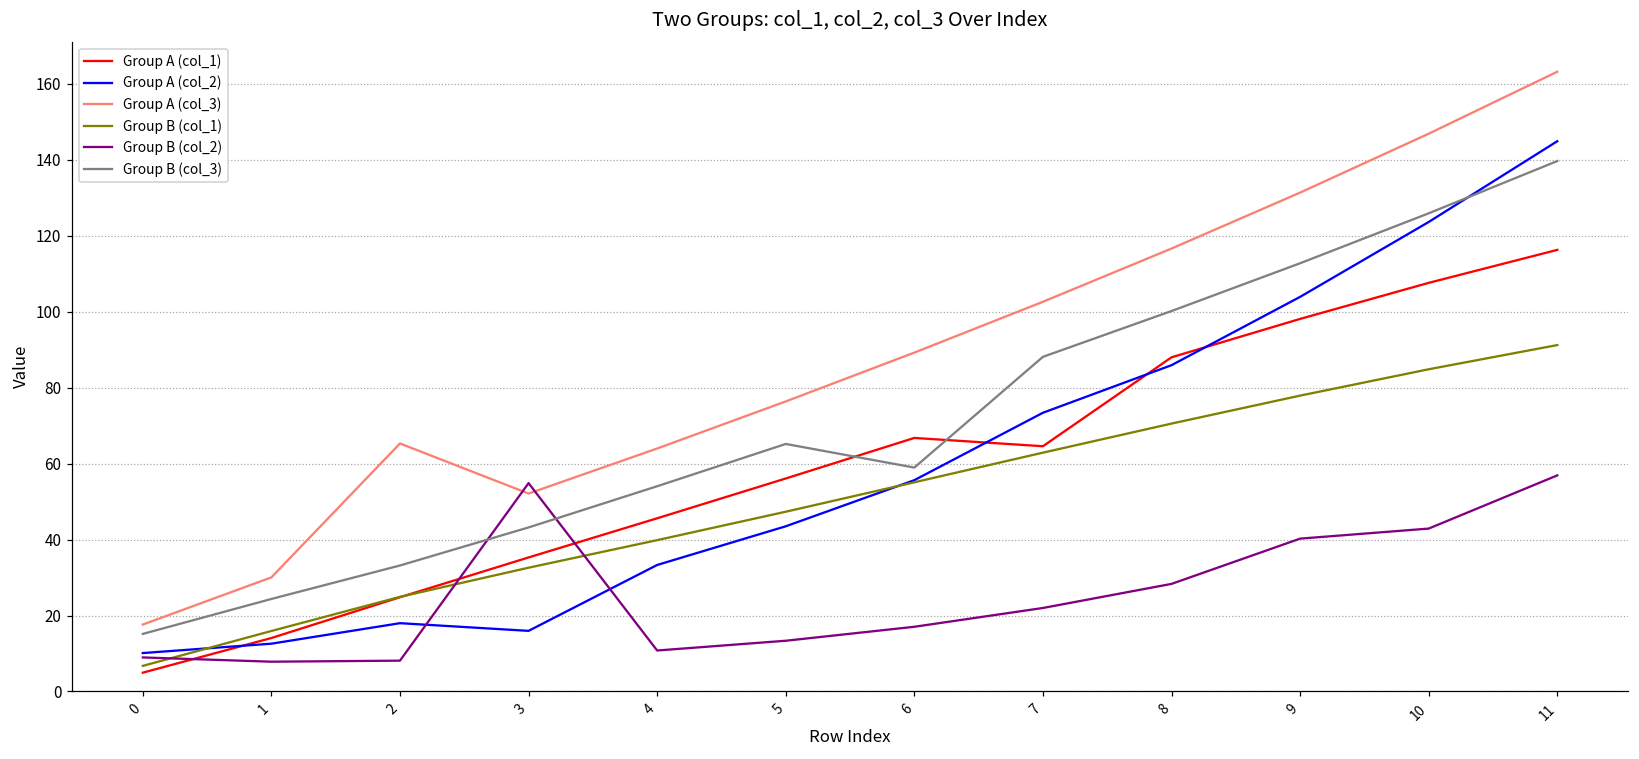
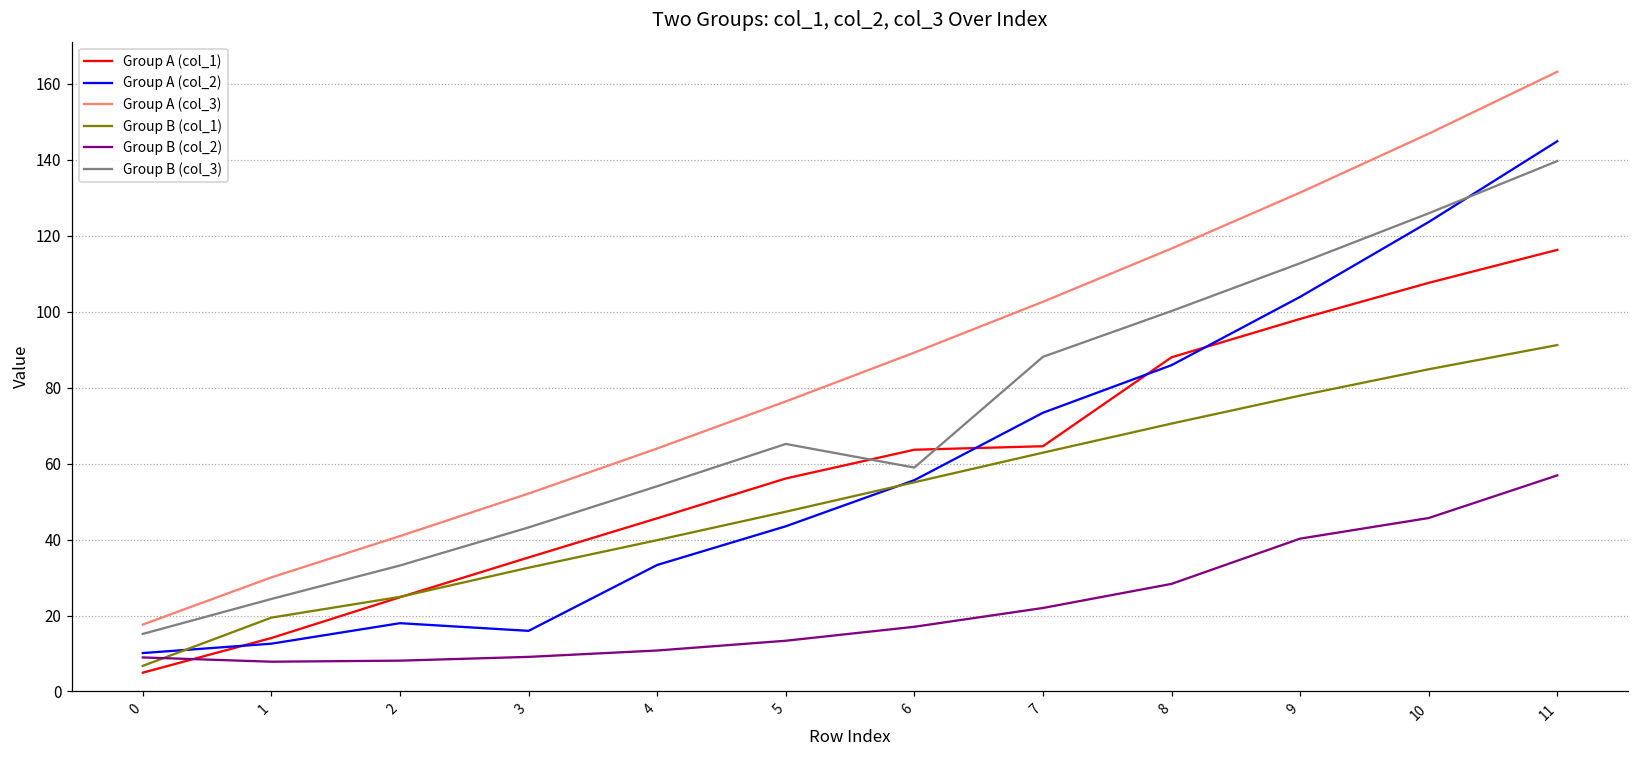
  {
    "Group A (col_1)": {
      "0": 5,
      "1": 14,
      "3": 35,
      "4": 46,
      "5": 56,
-     "6": 67,
+     "6": 64,
      "7": 65,
      "8": 88,
      "9": 98,
      "10": 108,
      "11": 116
    },
    "Group A (col_2)": {
      "0": 10,
      "1": 13,
      "2": 18,
      "3": 16,
      "4": 33,
      "5": 44,
      "7": 73,
      "8": 86,
      "9": 104,
      "10": 124,
      "11": 145
    },
    "Group A (col_3)": {
      "0": 18,
      "1": 30,
-     "2": 65,
+     "2": 41,
      "3": 52,
      "4": 64,
      "5": 76,
      "6": 89,
      "7": 103,
      "8": 117,
      "9": 131,
      "10": 147,
      "11": 163
    },
    "Group B (col_1)": {
      "0": 7,
-     "1": 16,
+     "1": 19,
      "3": 33,
      "4": 40,
      "5": 47,
      "7": 63,
      "8": 71,
      "9": 78,
      "10": 85,
      "11": 91
    },
    "Group B (col_2)": {
      "0": 9,
      "1": 8,
      "2": 8,
-     "3": 55,
+     "3": 9,
      "4": 11,
      "5": 13,
      "6": 17,
      "7": 22,
      "8": 28,
      "9": 40,
-     "10": 43,
+     "10": 46,
      "11": 57
    },
    "Group B (col_3)": {
      "0": 15,
      "1": 24,
      "2": 33,
      "3": 43,
      "4": 54,
      "5": 65,
      "6": 59,
      "7": 88,
      "8": 100,
      "9": 113,
      "10": 126,
      "11": 140
    }
  }
